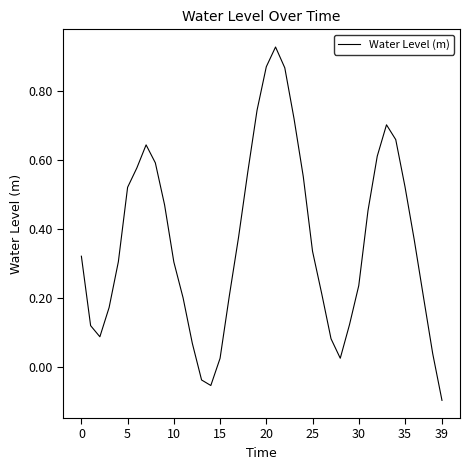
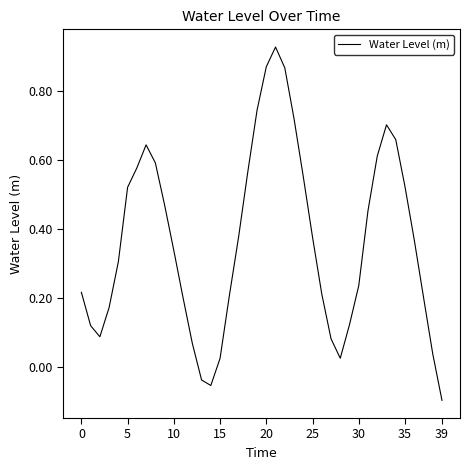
  {
-   "0": 0.32,
+   "0": 0.22,
    "5": 0.52,
-   "10": 0.30,
+   "10": 0.34,
    "15": 0.03,
    "20": 0.87,
-   "25": 0.34,
+   "25": 0.38,
    "30": 0.24,
    "35": 0.52,
    "39": -0.10
  }
